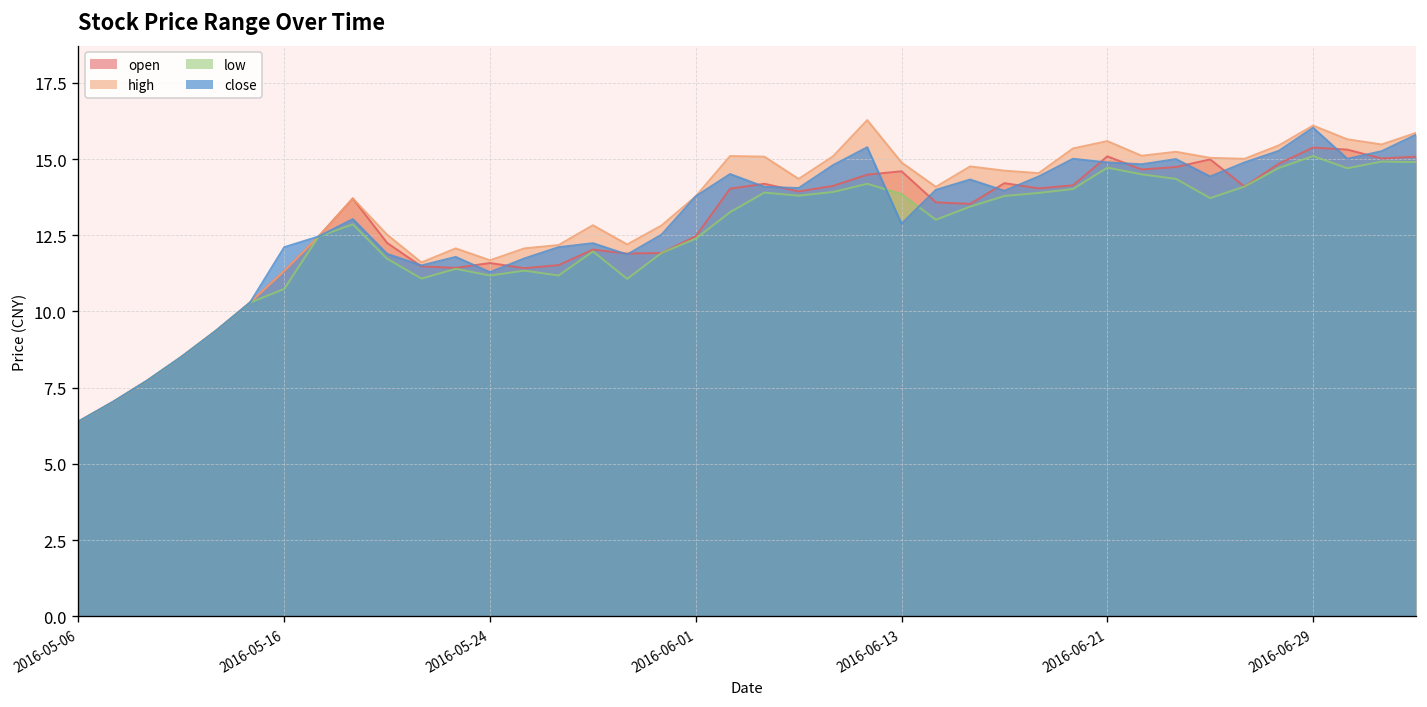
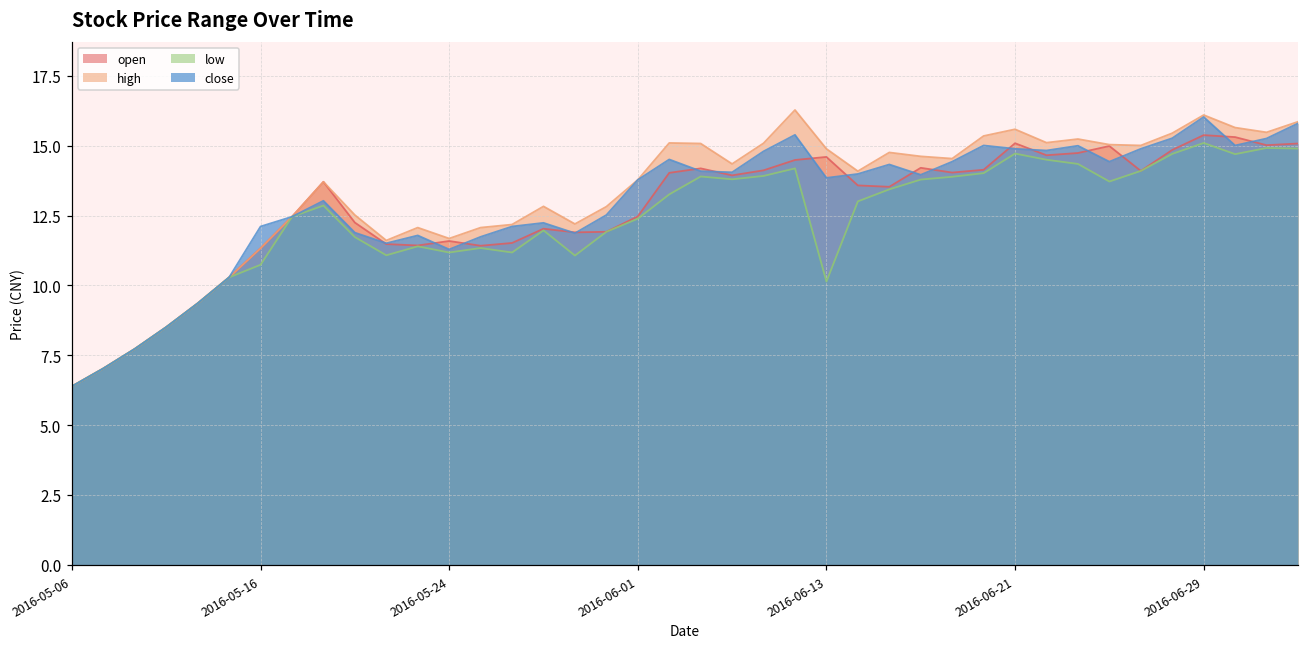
  {
    "low": {
      "2016-05-16": 10.7,
      "2016-05-24": 11.2,
-     "2016-06-13": 13.9,
+     "2016-06-13": 10.1,
      "2016-06-21": 14.7,
      "2016-06-29": 15.1
    },
    "close": {
      "2016-05-16": 12.1,
      "2016-05-24": 11.3,
-     "2016-06-13": 12.9,
+     "2016-06-13": 13.9,
      "2016-06-21": 14.9
    }
  }
